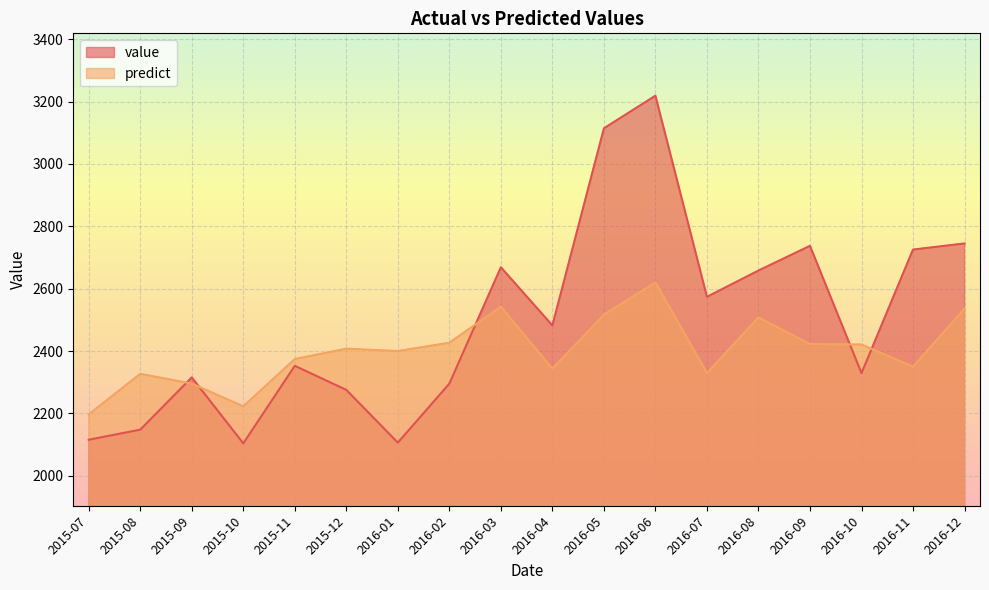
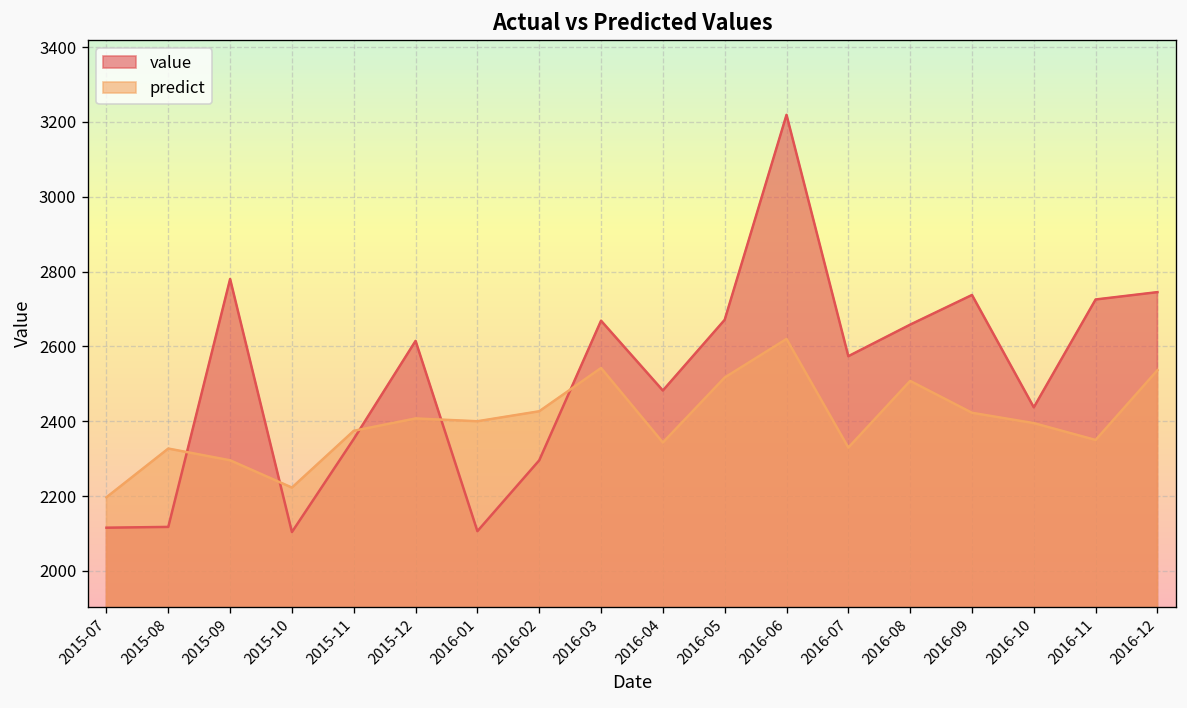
  {
    "value": {
      "2015-07": 2120,
-     "2015-08": 2150,
-     "2015-09": 2320,
+     "2015-08": 2120,
+     "2015-09": 2780,
      "2015-10": 2100,
      "2015-11": 2350,
-     "2015-12": 2280,
+     "2015-12": 2610,
      "2016-01": 2110,
      "2016-02": 2300,
      "2016-03": 2670,
      "2016-04": 2480,
-     "2016-05": 3110,
+     "2016-05": 2670,
      "2016-06": 3220,
      "2016-07": 2570,
      "2016-08": 2660,
      "2016-09": 2740,
-     "2016-10": 2330,
+     "2016-10": 2440,
      "2016-11": 2730,
      "2016-12": 2740
    },
    "predict": {
      "2015-07": 2200,
      "2015-08": 2330,
      "2015-09": 2300,
      "2015-10": 2220,
      "2015-11": 2370,
      "2015-12": 2410,
      "2016-01": 2400,
      "2016-02": 2430,
      "2016-03": 2540,
      "2016-04": 2340,
      "2016-05": 2520,
      "2016-06": 2620,
      "2016-07": 2330,
      "2016-08": 2510,
      "2016-09": 2420,
-     "2016-10": 2420,
+     "2016-10": 2390,
      "2016-11": 2350,
      "2016-12": 2540
    }
  }
